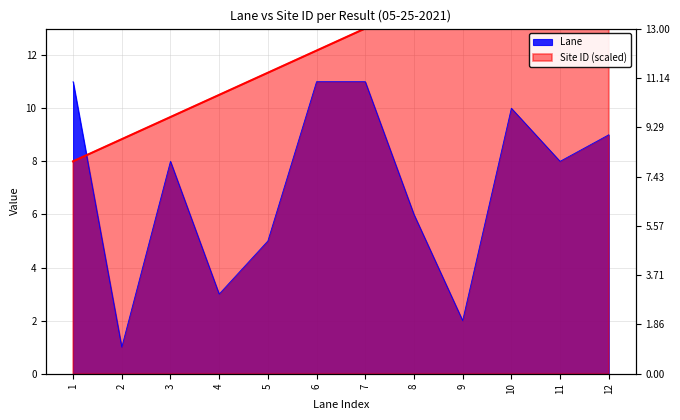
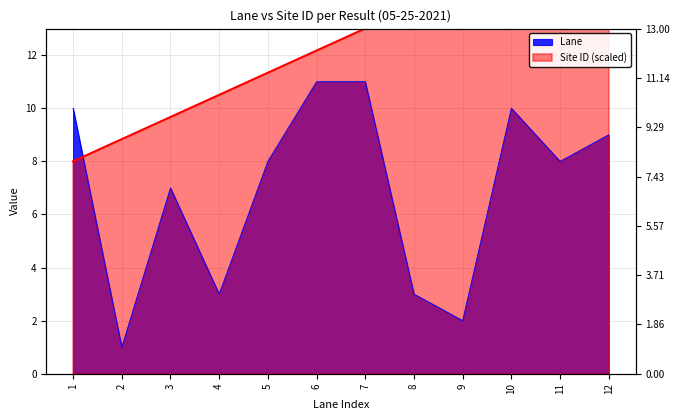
  {
    "Lane": {
-     "1": 11,
+     "1": 10,
      "2": 1,
-     "3": 8,
+     "3": 7,
      "4": 3,
-     "5": 5,
+     "5": 8,
      "6": 11,
      "7": 11,
-     "8": 6,
+     "8": 3,
      "9": 2,
      "10": 10,
      "11": 8,
      "12": 9
    },
    "Site ID (scaled)": {
      "1": 8,
      "2": 8.8,
      "3": 9.7,
      "4": 10.5,
      "5": 11.3,
      "6": 12.2,
      "7": 13
    }
  }
